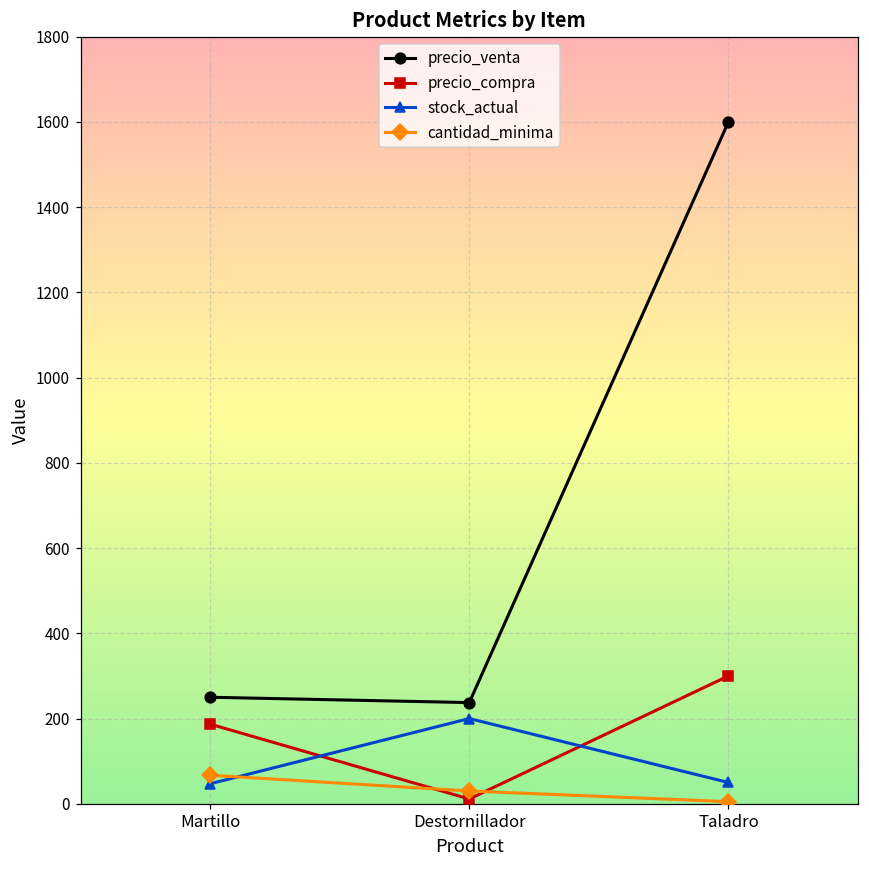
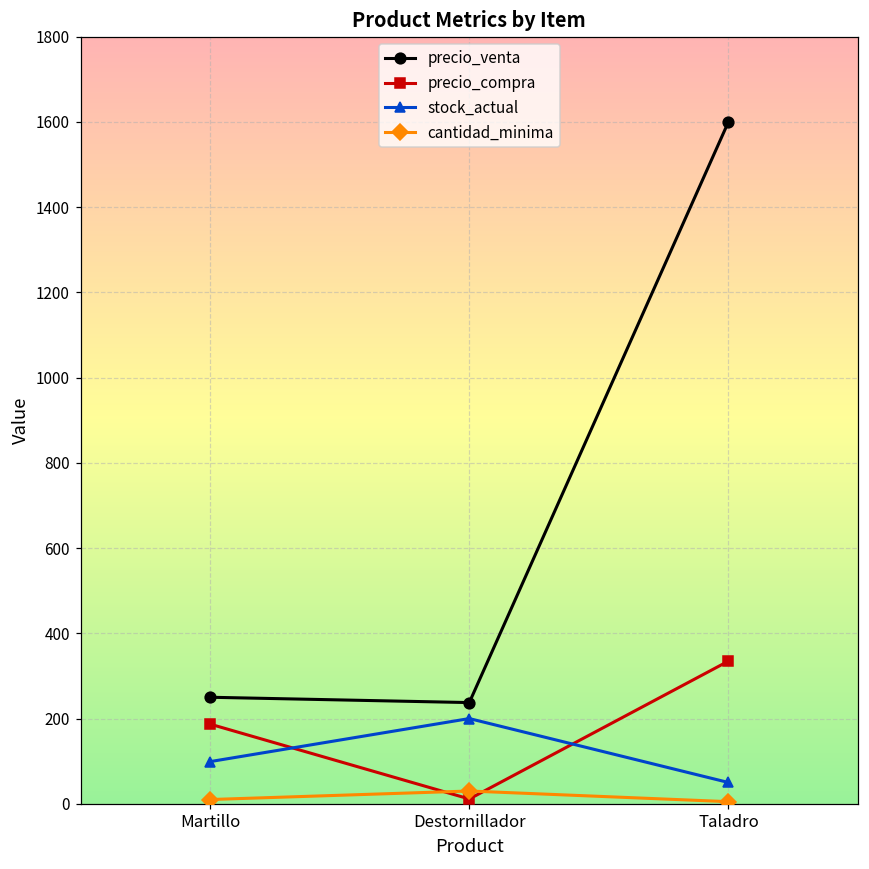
  {
    "precio_venta": {
      "Martillo": 250,
      "Destornillador": 240,
      "Taladro": 1600
    },
    "precio_compra": {
      "Martillo": 190,
      "Destornillador": 10,
-     "Taladro": 300
+     "Taladro": 330
    },
    "stock_actual": {
-     "Martillo": 50,
+     "Martillo": 100,
      "Destornillador": 200,
      "Taladro": 50
    },
    "cantidad_minima": {
-     "Martillo": 70,
+     "Martillo": 10,
      "Destornillador": 30,
      "Taladro": 10
    }
  }
